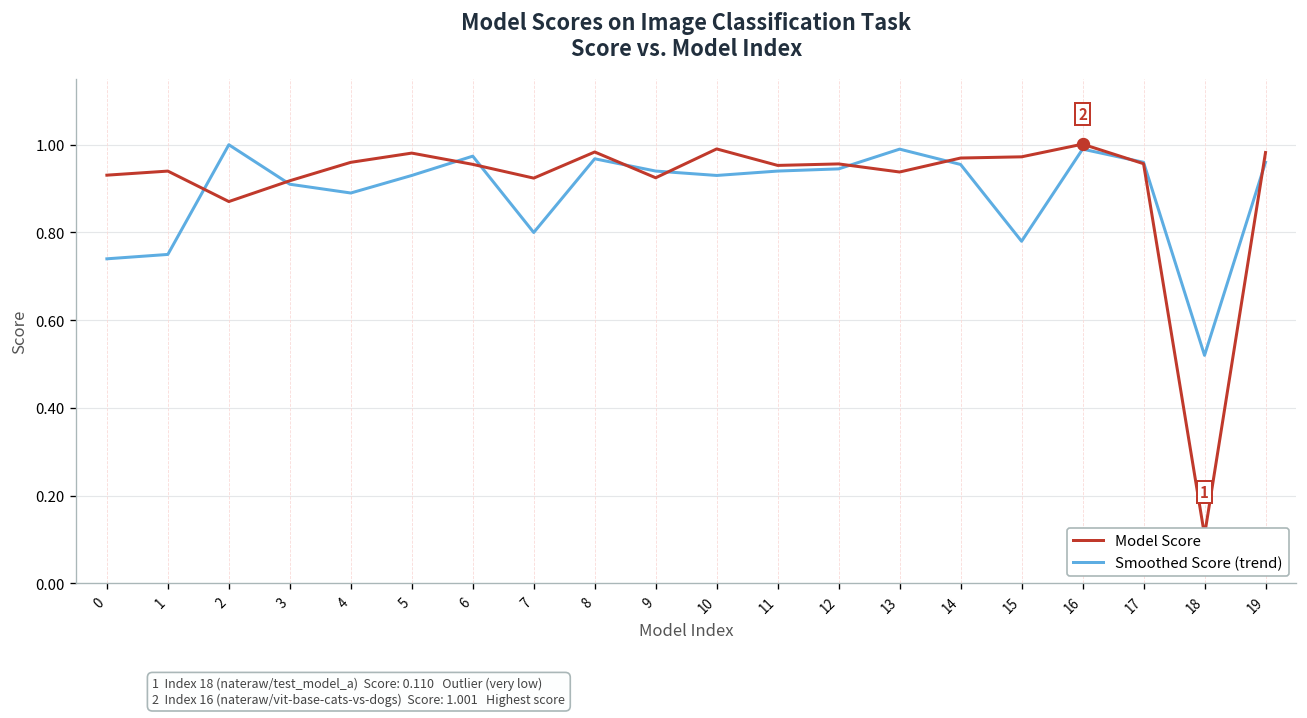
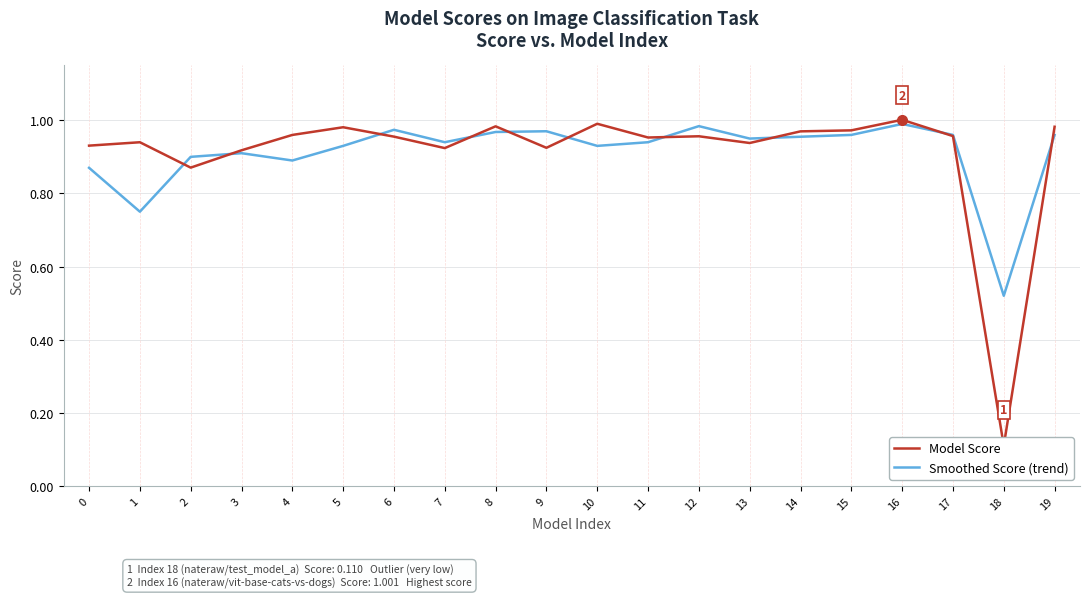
  {
    "Smoothed Score (trend)": {
-     "0": 0.74,
+     "0": 0.87,
      "1": 0.75,
-     "2": 1.0,
+     "2": 0.9,
      "3": 0.91,
      "4": 0.89,
      "5": 0.93,
      "6": 0.97,
-     "7": 0.80,
+     "7": 0.94,
      "8": 0.97,
-     "9": 0.94,
+     "9": 0.97,
      "10": 0.93,
      "11": 0.94,
-     "12": 0.95,
-     "13": 0.99,
+     "12": 0.98,
+     "13": 0.95,
      "14": 0.96,
-     "15": 0.78,
+     "15": 0.96,
      "16": 0.99,
      "18": 0.52,
      "19": 0.96
    }
  }
